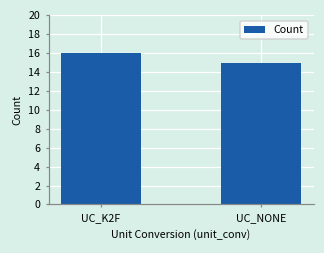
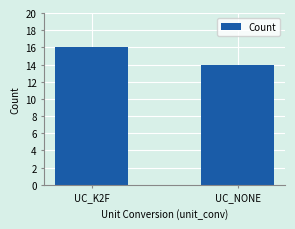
  {
    "UC_K2F": 16,
-   "UC_NONE": 15
+   "UC_NONE": 14
  }
